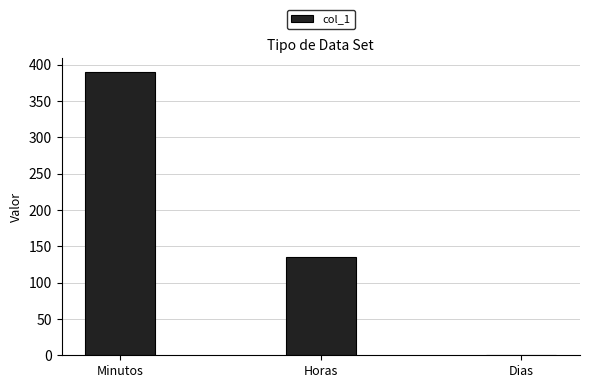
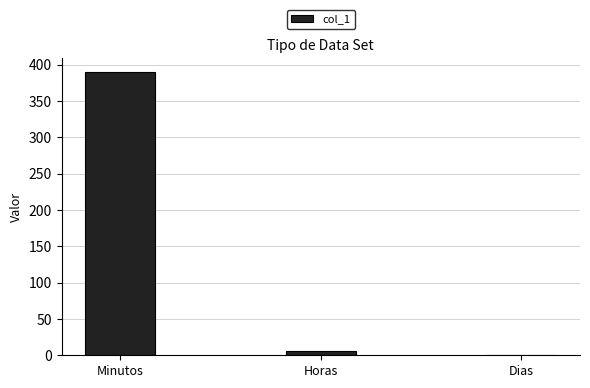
  {
    "Minutos": 390,
-   "Horas": 140,
+   "Horas": 10,
    "Dias": 0
  }
